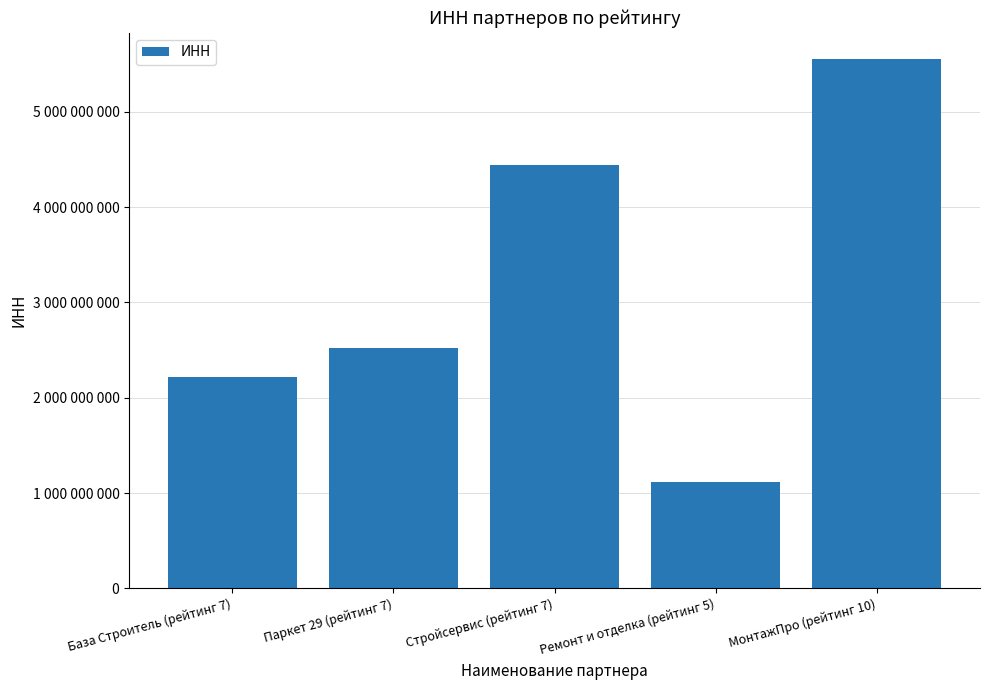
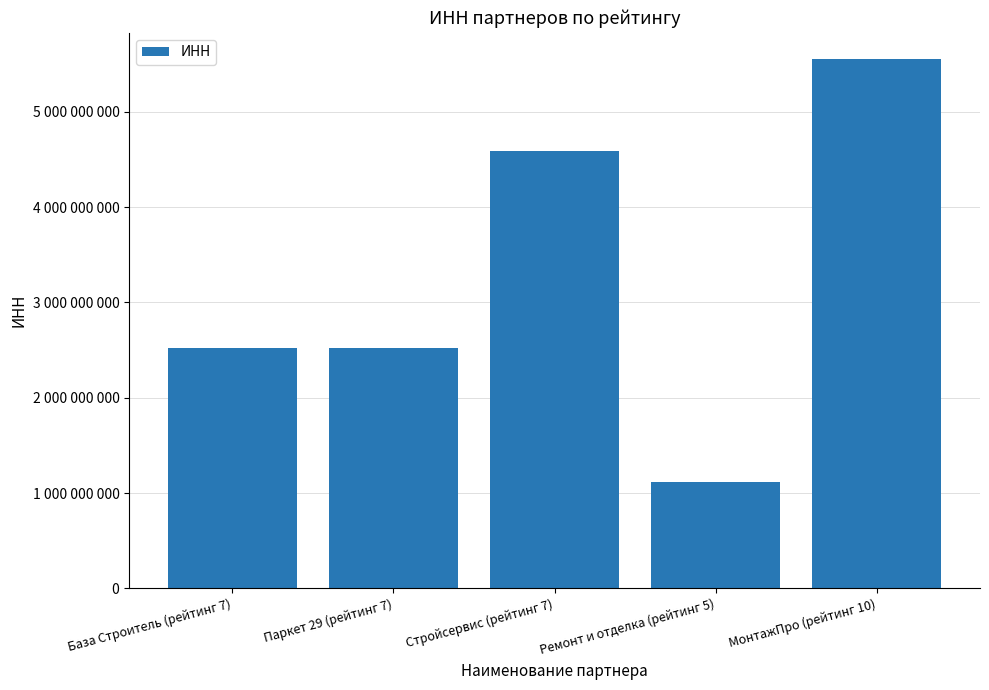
  {
-   "База Строитель (рейтинг 7)": 2200000000,
+   "База Строитель (рейтинг 7)": 2500000000,
    "Паркет 29 (рейтинг 7)": 2500000000,
-   "Стройсервис (рейтинг 7)": 4400000000,
+   "Стройсервис (рейтинг 7)": 4600000000,
    "Ремонт и отделка (рейтинг 5)": 1100000000,
    "МонтажПро (рейтинг 10)": 5600000000
  }
